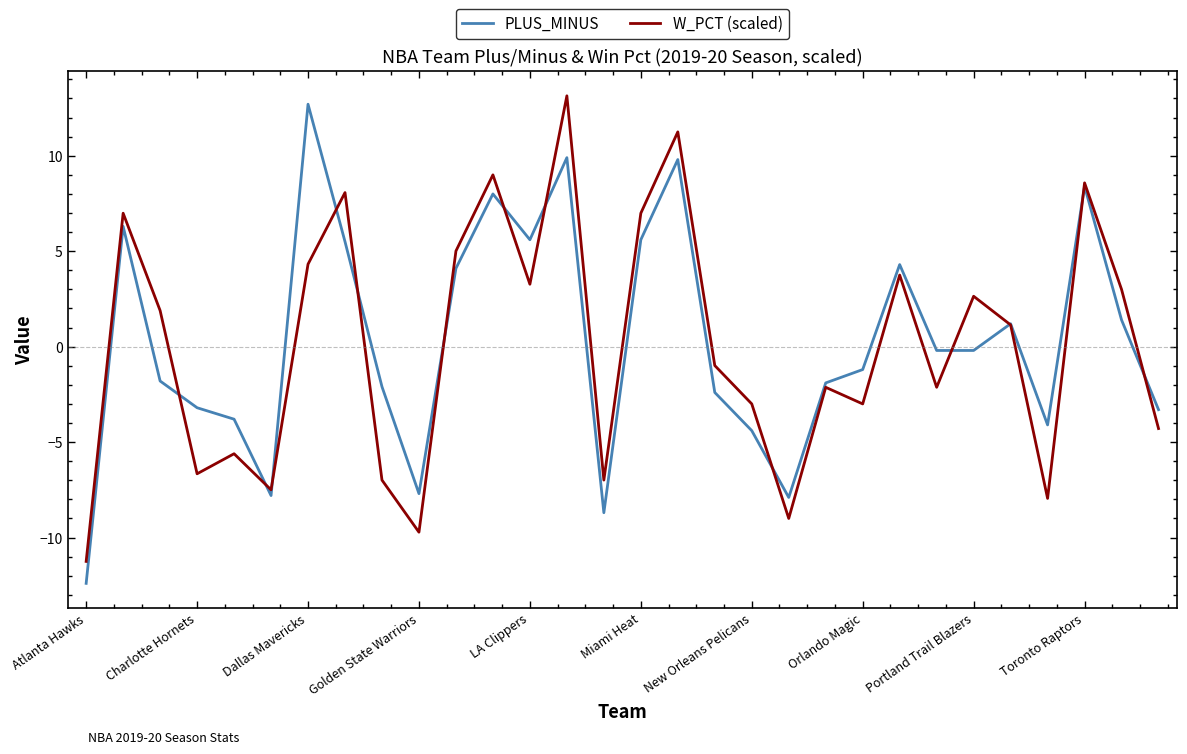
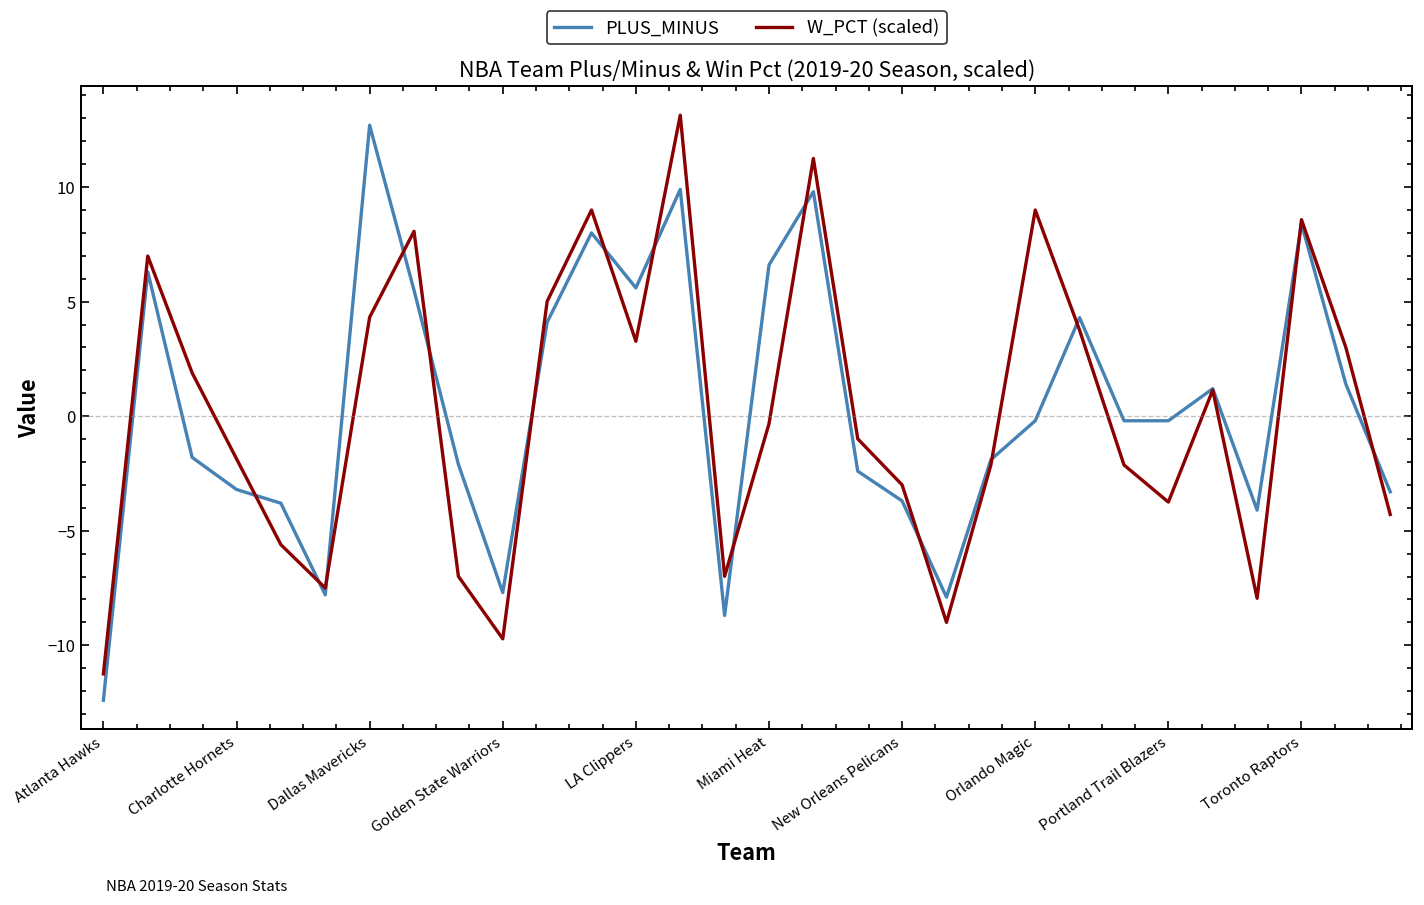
  {
    "PLUS_MINUS": {
      "Atlanta Hawks": -12.4,
      "Charlotte Hornets": -3.2,
      "Dallas Mavericks": 12.7,
      "Golden State Warriors": -7.7,
      "LA Clippers": 5.6,
-     "Miami Heat": 5.6,
-     "New Orleans Pelicans": -4.4,
-     "Orlando Magic": -1.2,
+     "Miami Heat": 6.6,
+     "New Orleans Pelicans": -3.7,
+     "Orlando Magic": -0.2,
      "Portland Trail Blazers": -0.2,
      "Toronto Raptors": 8.4
    },
    "W_PCT (scaled)": {
      "Atlanta Hawks": -11.3,
-     "Charlotte Hornets": -6.7,
+     "Charlotte Hornets": -1.9,
      "Dallas Mavericks": 4.3,
      "Golden State Warriors": -9.7,
      "LA Clippers": 3.3,
-     "Miami Heat": 7.0,
+     "Miami Heat": -0.3,
      "New Orleans Pelicans": -3.0,
-     "Orlando Magic": -3.0,
-     "Portland Trail Blazers": 2.6,
+     "Orlando Magic": 9.0,
+     "Portland Trail Blazers": -3.8,
      "Toronto Raptors": 8.6
    }
  }
